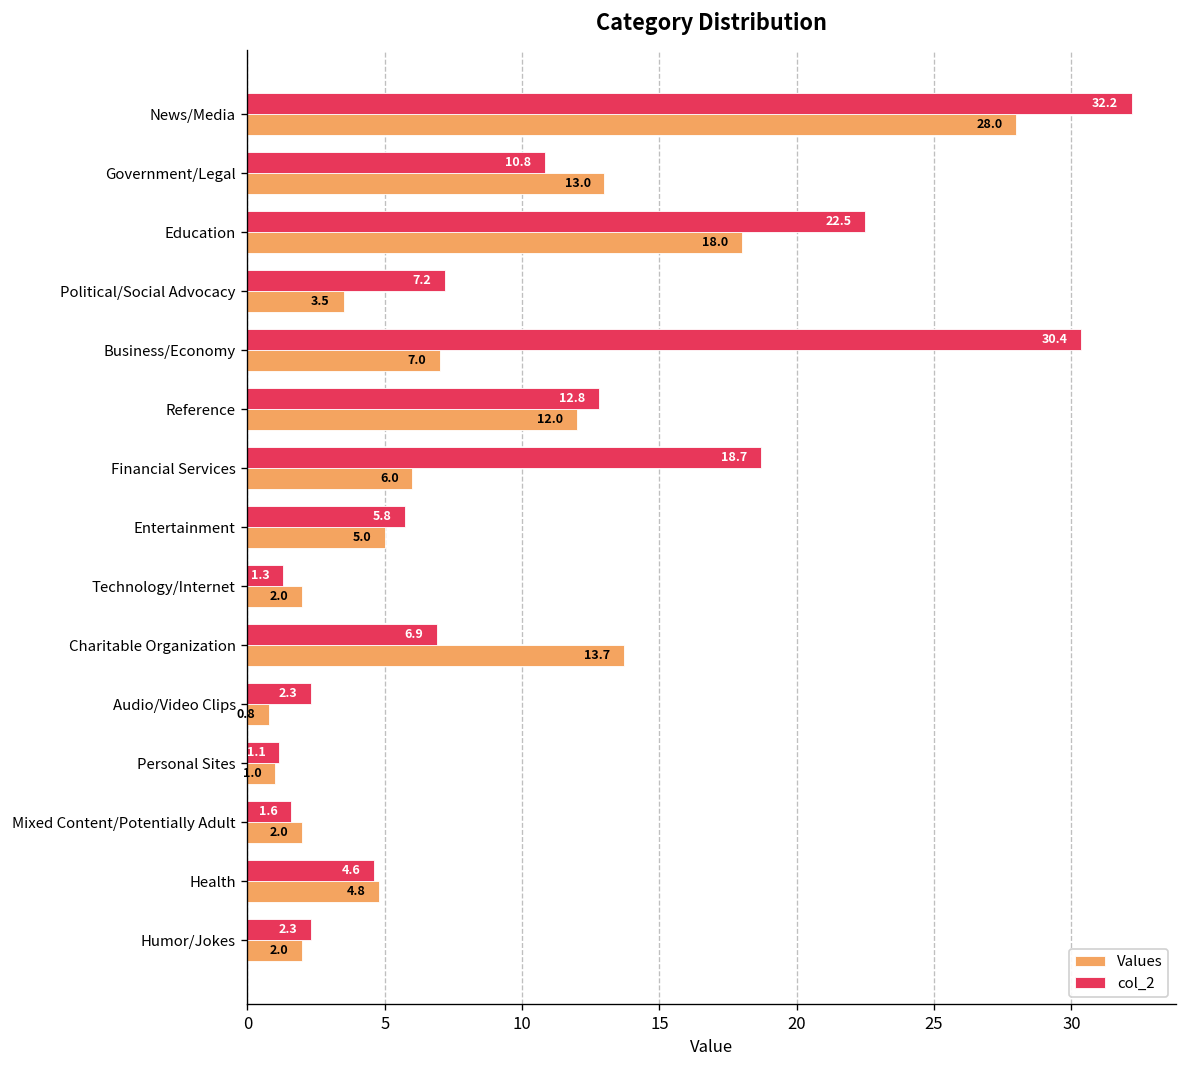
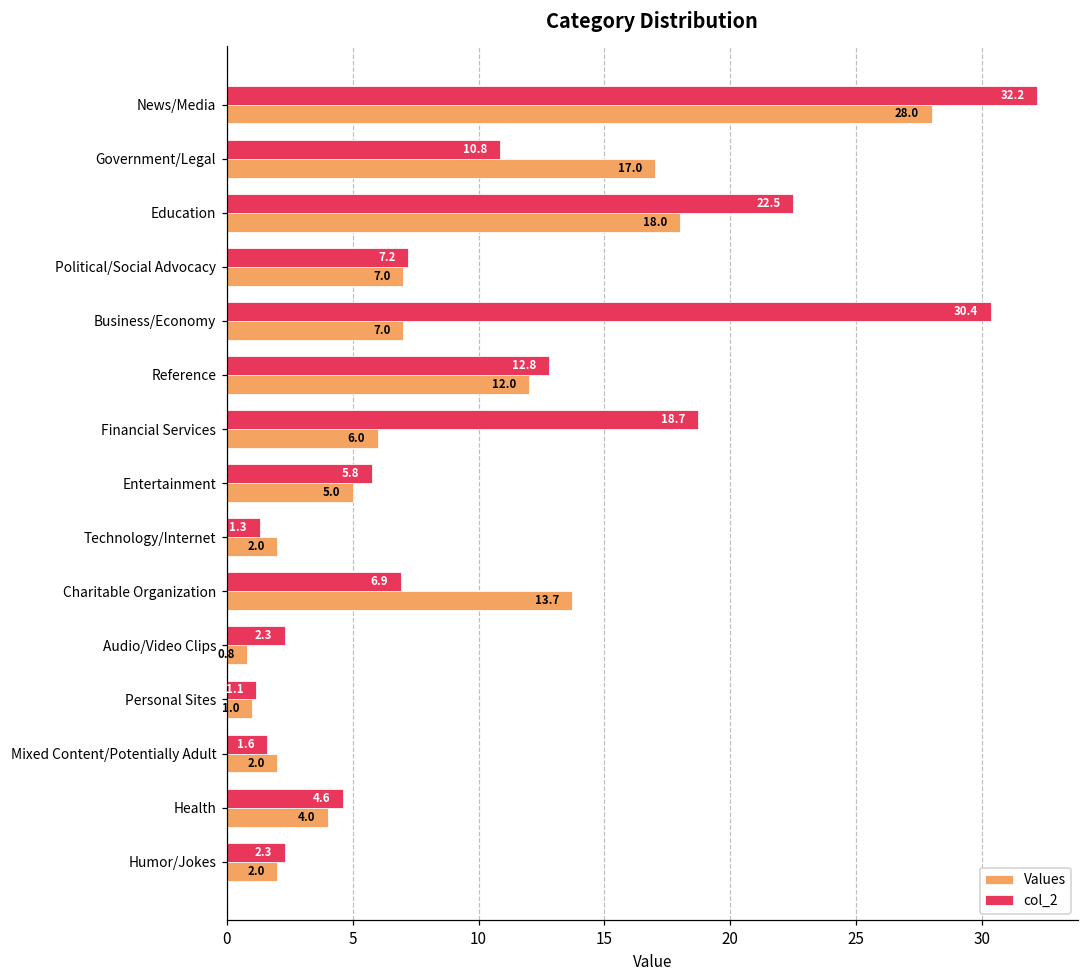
  {
    "Values": {
      "News/Media": 28.0,
-     "Government/Legal": 13.0,
+     "Government/Legal": 17.0,
      "Education": 18.0,
-     "Political/Social Advocacy": 3.5,
+     "Political/Social Advocacy": 7.0,
      "Business/Economy": 7.0,
      "Reference": 12.0,
      "Financial Services": 6.0,
      "Entertainment": 5.0,
      "Technology/Internet": 2.0,
      "Charitable Organization": 13.7,
      "Audio/Video Clips": 0.8,
      "Personal Sites": 1.0,
      "Mixed Content/Potentially Adult": 2.0,
-     "Health": 4.8,
+     "Health": 4.0,
      "Humor/Jokes": 2.0
    },
    "col_2": {
      "News/Media": 32.2,
      "Government/Legal": 10.8,
      "Education": 22.5,
      "Political/Social Advocacy": 7.2,
      "Business/Economy": 30.4,
      "Reference": 12.8,
      "Financial Services": 18.7,
      "Entertainment": 5.8,
      "Technology/Internet": 1.3,
      "Charitable Organization": 6.9,
      "Audio/Video Clips": 2.3,
      "Personal Sites": 1.1,
      "Mixed Content/Potentially Adult": 1.6,
      "Health": 4.6,
      "Humor/Jokes": 2.3
    }
  }
